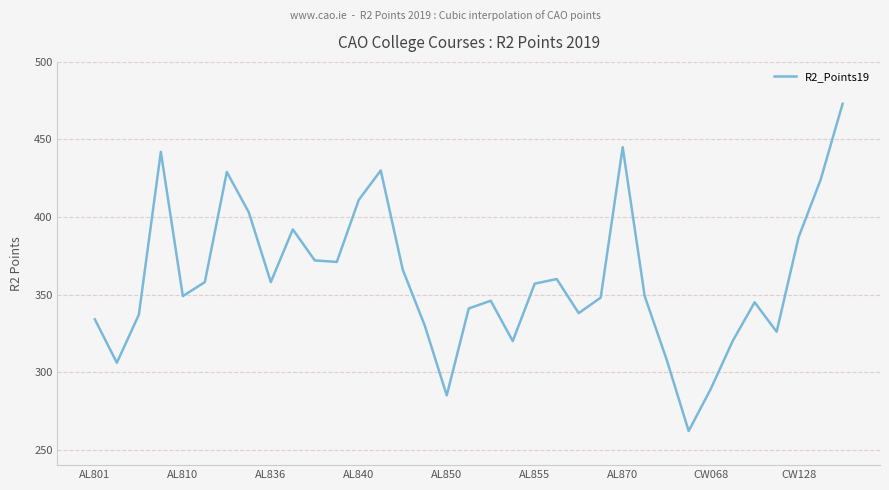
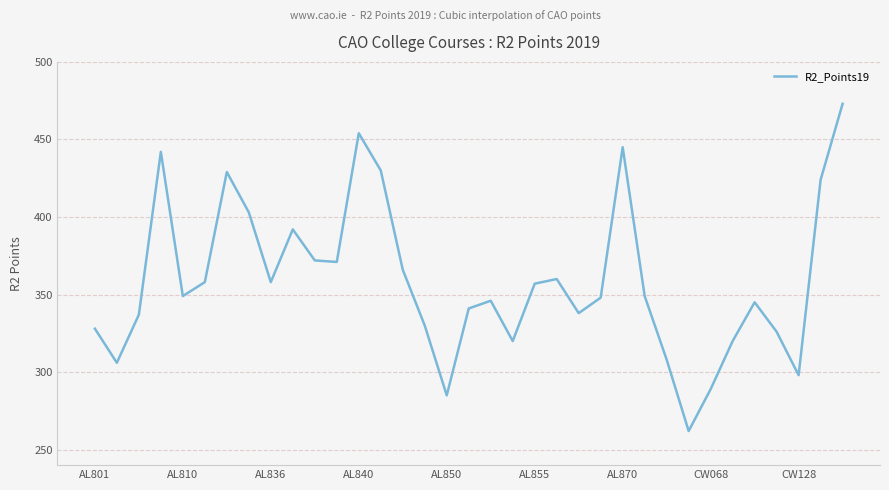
  {
-   "AL801": 334,
+   "AL801": 328,
    "AL810": 349,
    "AL836": 358,
-   "AL840": 411,
+   "AL840": 454,
    "AL850": 285,
    "AL855": 357,
    "AL870": 445,
    "CW068": 289,
-   "CW128": 387
+   "CW128": 298
  }
